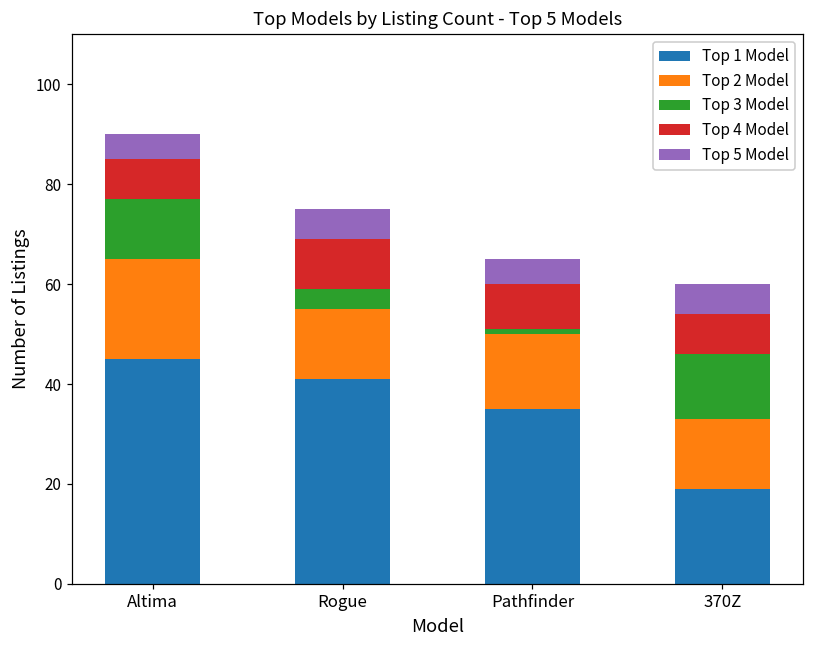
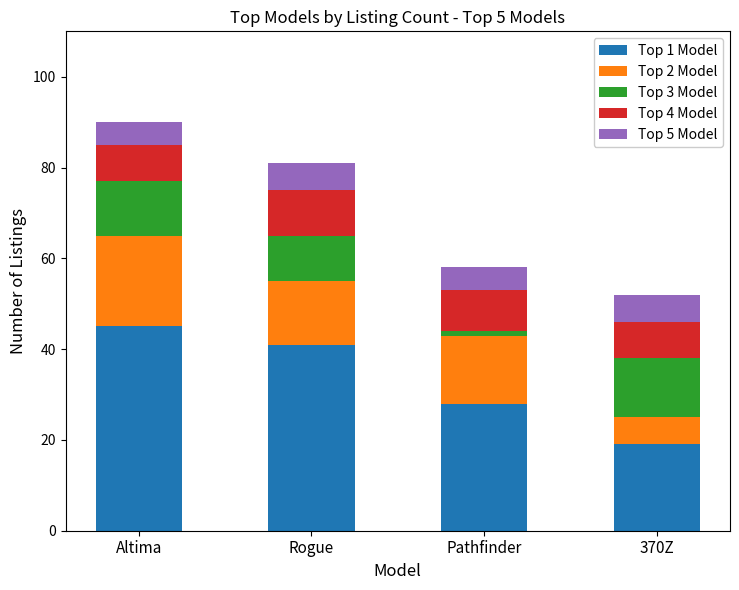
  {
    "Top 1 Model": {
      "Altima": 45,
      "Rogue": 41,
-     "Pathfinder": 35,
+     "Pathfinder": 28,
      "370Z": 19
    },
    "Top 2 Model": {
      "Altima": 20,
      "Rogue": 14,
      "Pathfinder": 15,
-     "370Z": 14
+     "370Z": 6
    },
    "Top 3 Model": {
      "Altima": 12,
-     "Rogue": 4,
+     "Rogue": 10,
      "Pathfinder": 1,
      "370Z": 13
    },
    "Top 4 Model": {
      "Altima": 8,
      "Rogue": 10,
      "Pathfinder": 9,
      "370Z": 8
    },
    "Top 5 Model": {
      "Altima": 5,
      "Rogue": 6,
      "Pathfinder": 5,
      "370Z": 6
    }
  }
